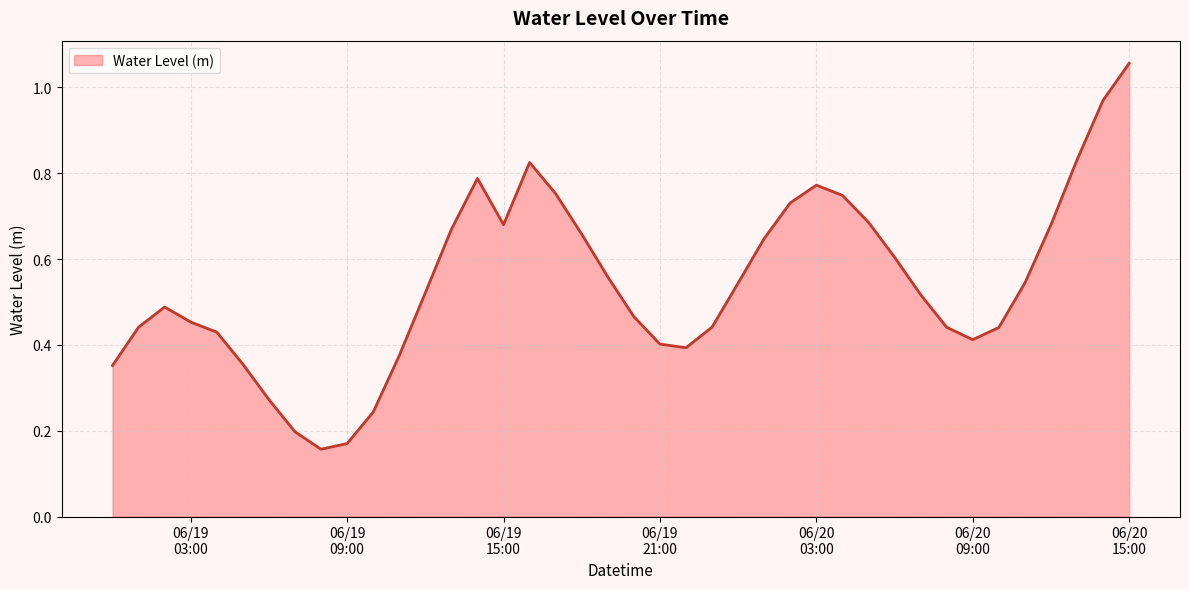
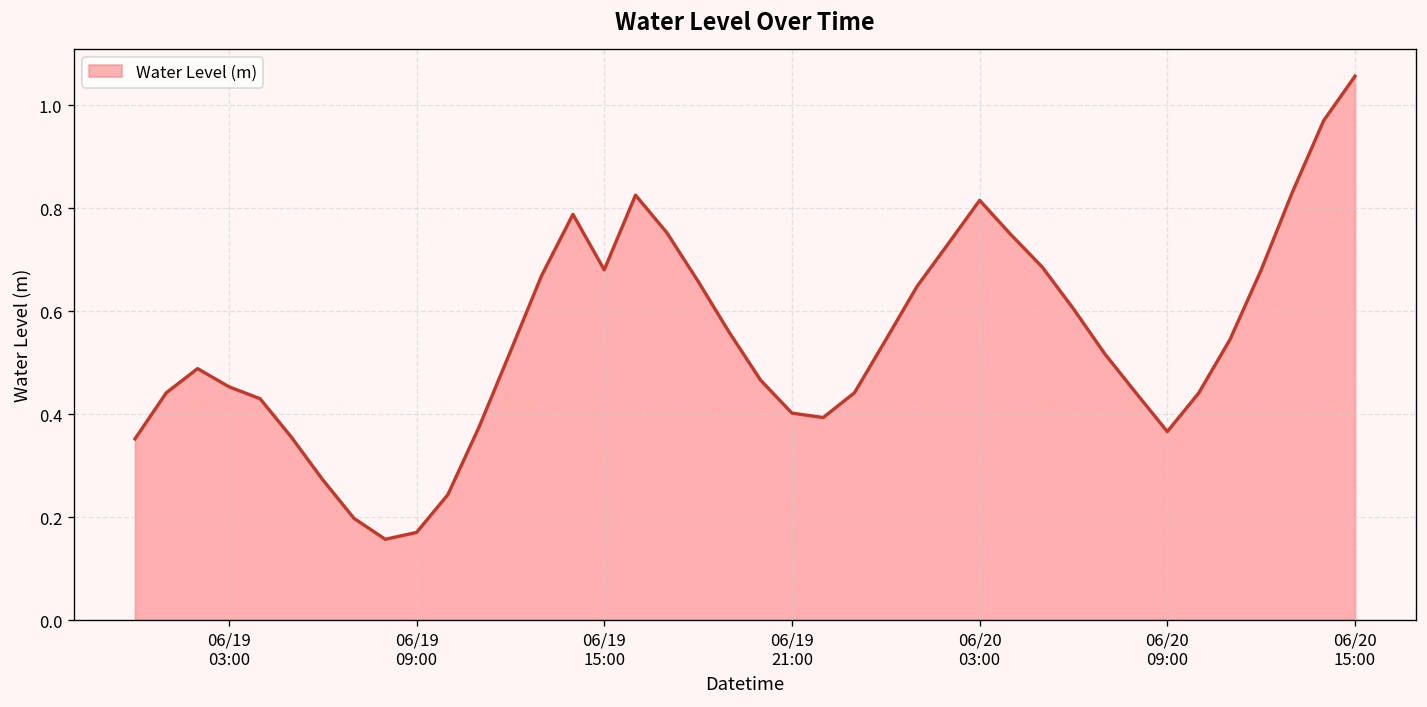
  {
    "06/19 03:00": 0.45,
    "06/19 09:00": 0.17,
    "06/19 15:00": 0.68,
    "06/19 21:00": 0.40,
-   "06/20 03:00": 0.77,
-   "06/20 09:00": 0.41,
+   "06/20 03:00": 0.82,
+   "06/20 09:00": 0.37,
    "06/20 15:00": 1.06
  }
